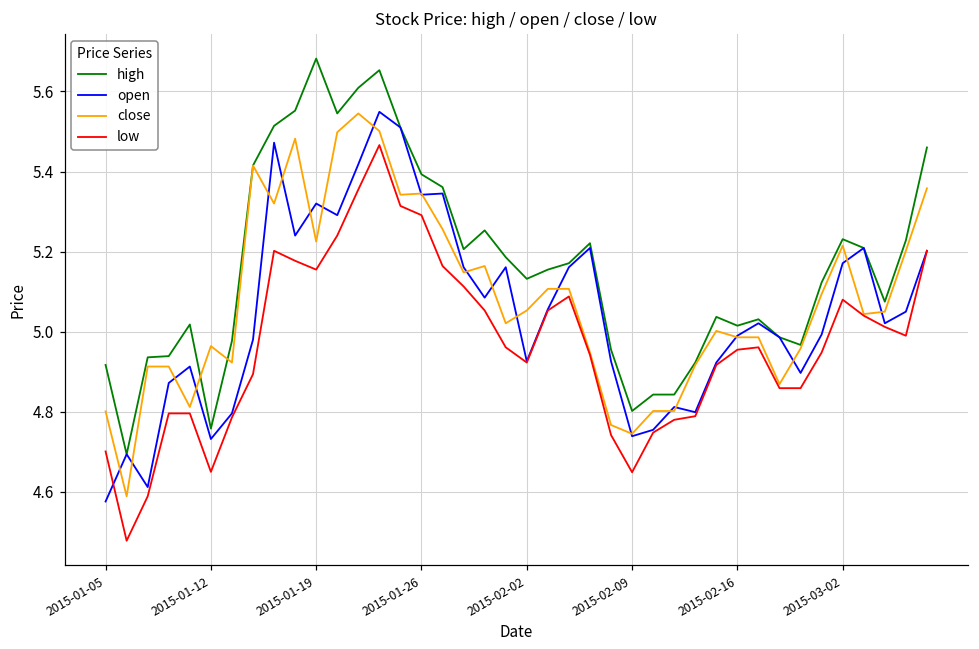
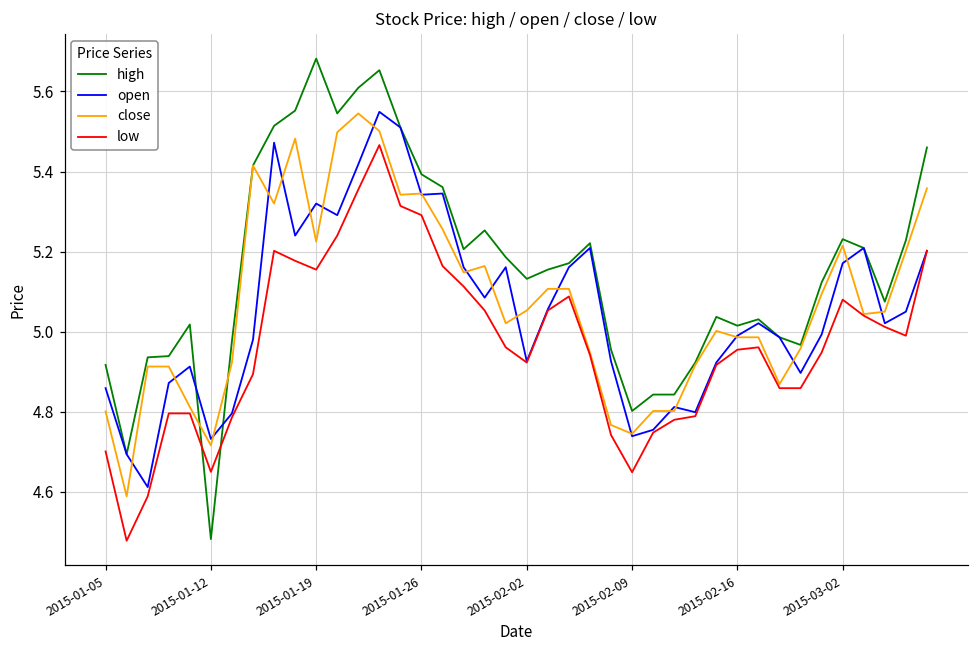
  {
    "high": {
      "2015-01-05": 4.92,
-     "2015-01-12": 4.76,
+     "2015-01-12": 4.48,
      "2015-01-19": 5.68,
      "2015-01-26": 5.39,
      "2015-02-02": 5.13,
      "2015-02-09": 4.80,
      "2015-02-16": 5.02,
      "2015-03-02": 5.23
    },
    "open": {
-     "2015-01-05": 4.58,
+     "2015-01-05": 4.86,
      "2015-01-12": 4.73,
      "2015-01-19": 5.32,
      "2015-03-02": 5.17
    },
    "close": {
      "2015-01-05": 4.80,
-     "2015-01-12": 4.96,
+     "2015-01-12": 4.72,
      "2015-01-19": 5.23,
      "2015-02-02": 5.05,
      "2015-03-02": 5.22
    },
    "low": {
      "2015-01-05": 4.70,
      "2015-01-12": 4.65,
      "2015-01-19": 5.16,
      "2015-01-26": 5.29,
      "2015-02-09": 4.65,
      "2015-02-16": 4.96,
      "2015-03-02": 5.08
    }
  }
